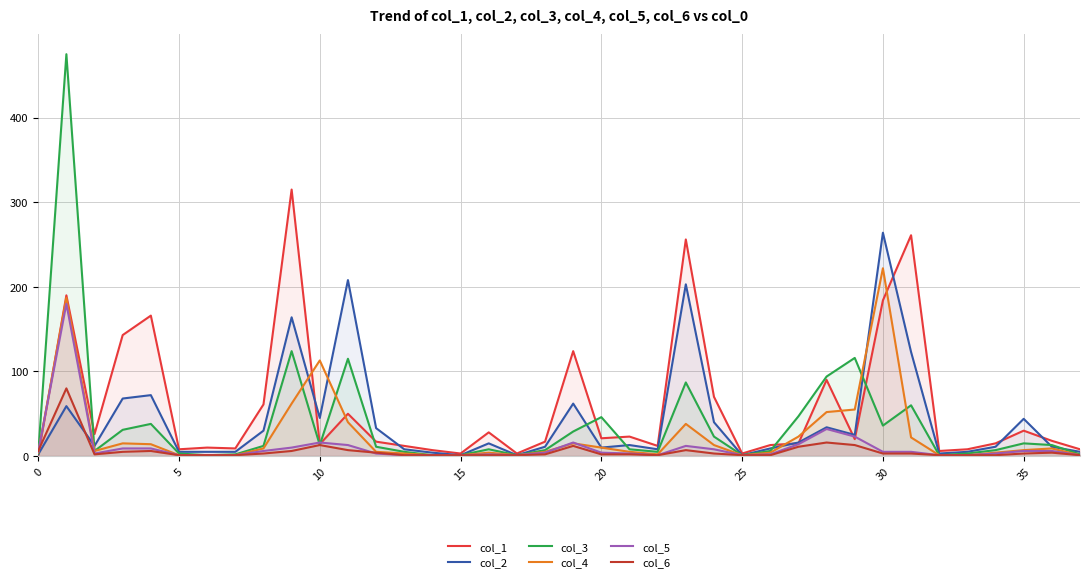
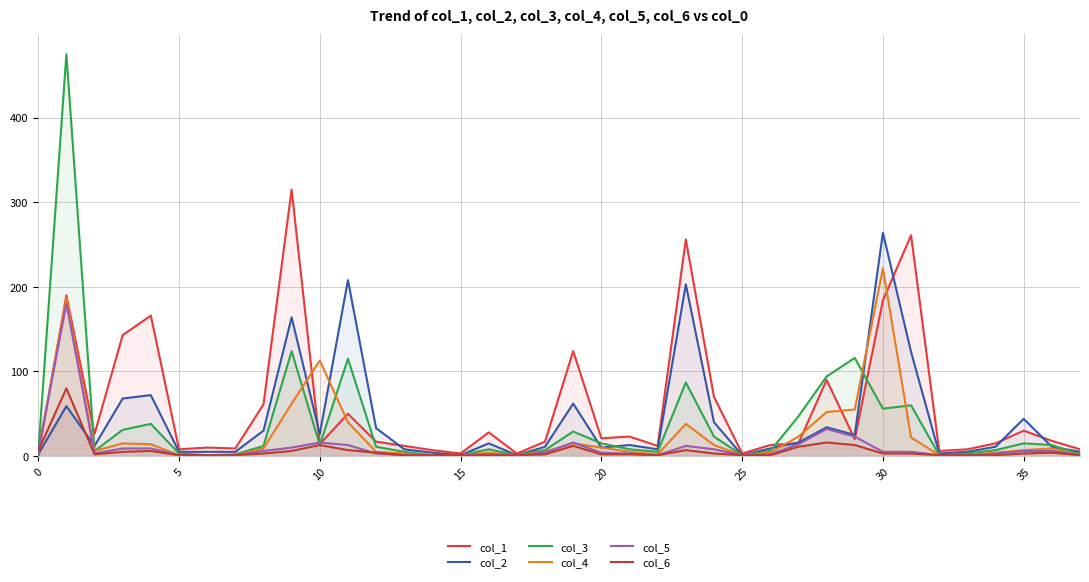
  {
    "col_2": {
-     "10": 50,
+     "10": 30,
      "30": 260,
      "35": 40
    },
    "col_3": {
-     "20": 50,
-     "30": 40,
+     "20": 20,
+     "30": 60,
      "35": 20
    },
    "col_4": {
      "10": 110,
      "30": 220
    }
  }
